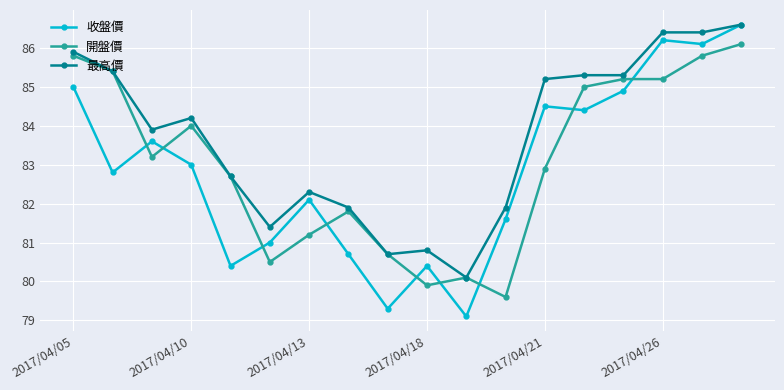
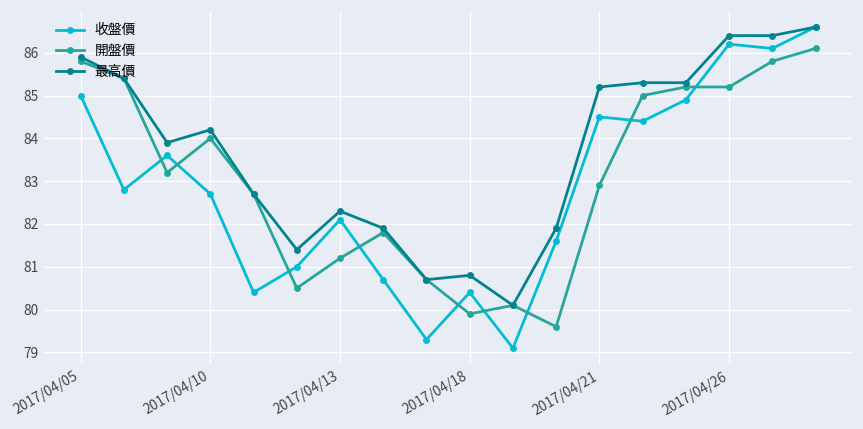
  {
    "收盤價": {
      "2017/04/05": 85.0,
-     "2017/04/10": 83.0,
+     "2017/04/10": 82.7,
      "2017/04/13": 82.1,
      "2017/04/18": 80.4,
      "2017/04/21": 84.5,
      "2017/04/26": 86.2
    }
  }
